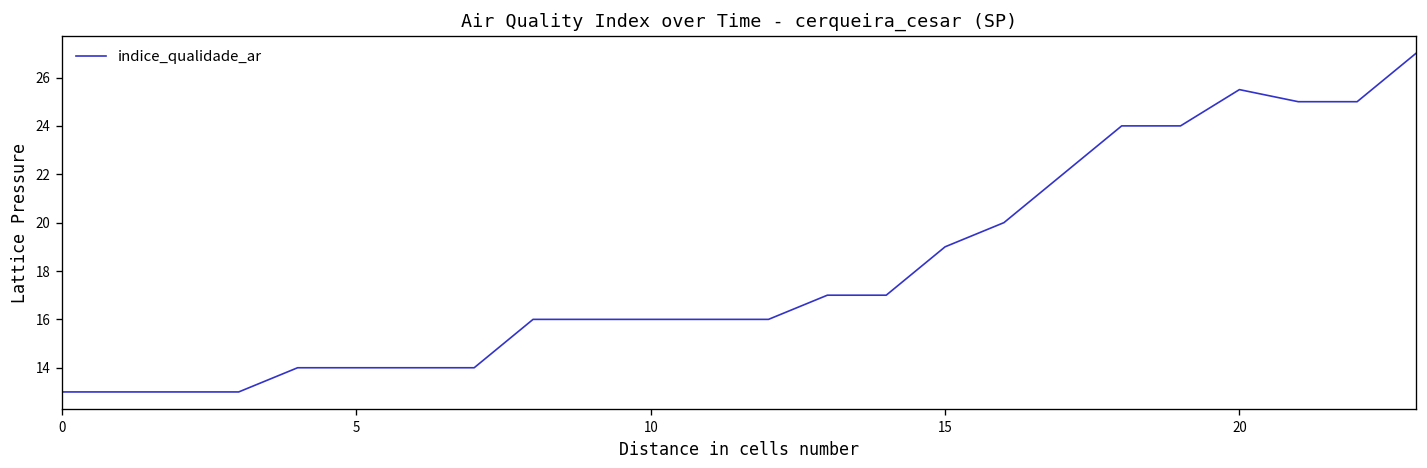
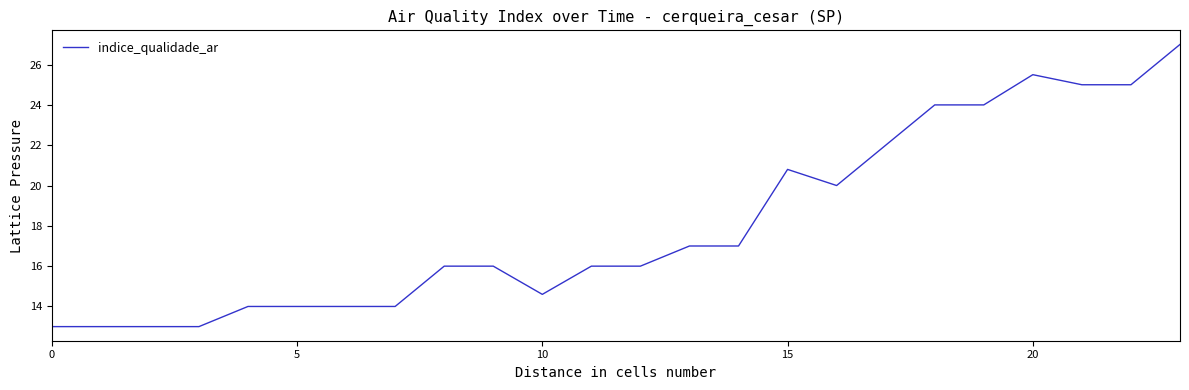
  {
    "0": 13.0,
    "5": 14.0,
-   "10": 16.0,
-   "15": 19.0,
+   "10": 14.6,
+   "15": 20.8,
    "20": 25.5
  }
